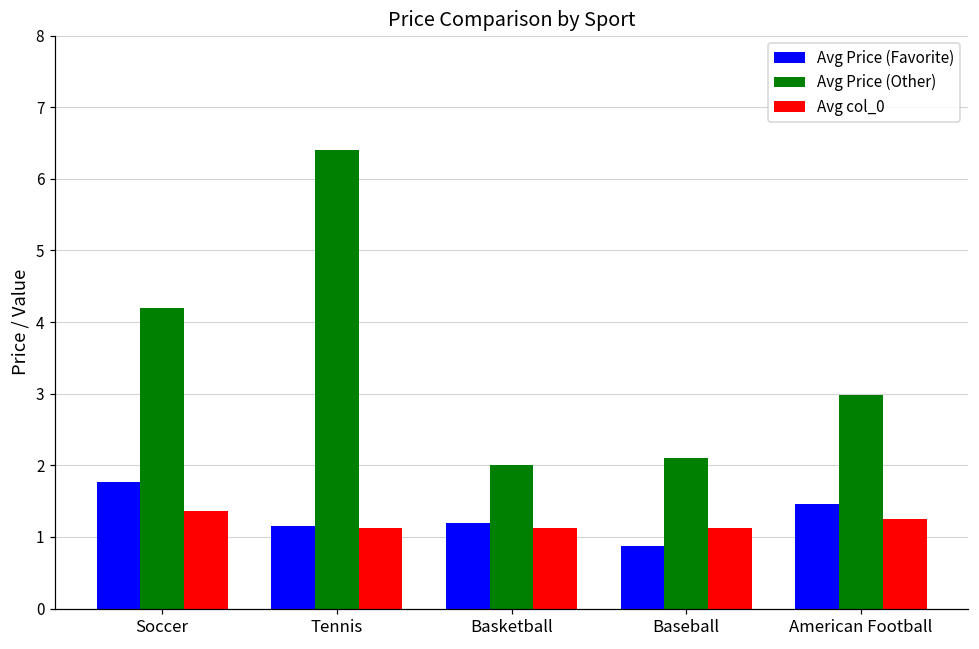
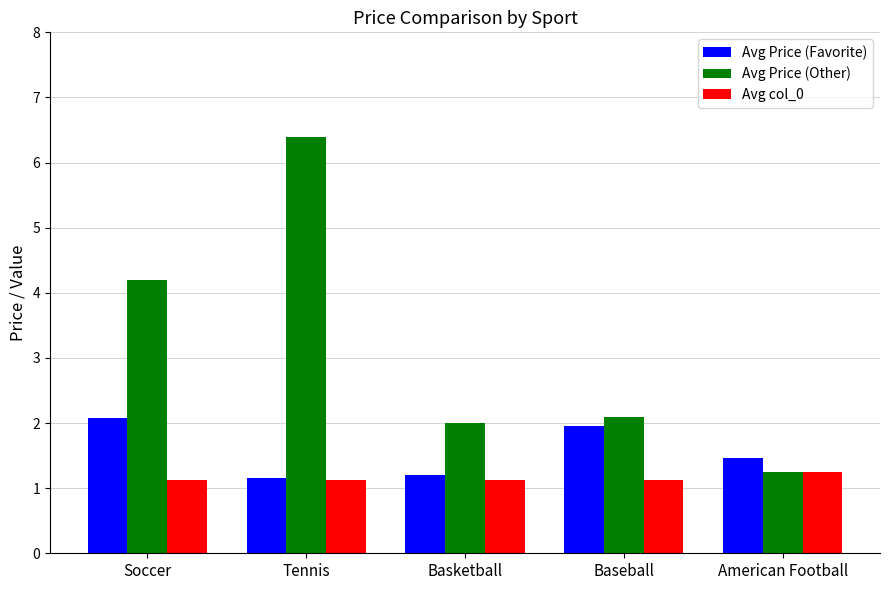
  {
    "Avg Price (Favorite)": {
-     "Soccer": 1.8,
+     "Soccer": 2.1,
      "Tennis": 1.2,
      "Basketball": 1.2,
-     "Baseball": 0.9,
+     "Baseball": 2.0,
      "American Football": 1.5
    },
    "Avg Price (Other)": {
      "Soccer": 4.2,
      "Tennis": 6.4,
      "Basketball": 2.0,
      "Baseball": 2.1,
-     "American Football": 3.0
+     "American Football": 1.3
    },
    "Avg col_0": {
-     "Soccer": 1.4,
+     "Soccer": 1.1,
      "Tennis": 1.1,
      "Basketball": 1.1,
      "Baseball": 1.1,
      "American Football": 1.2
    }
  }
